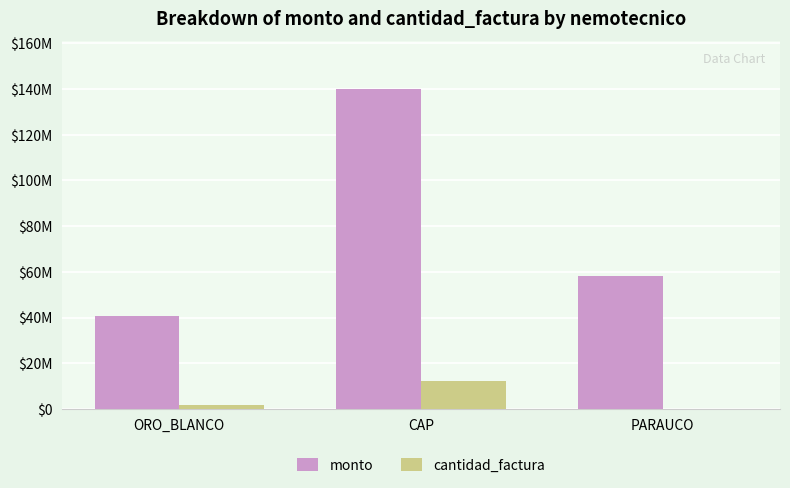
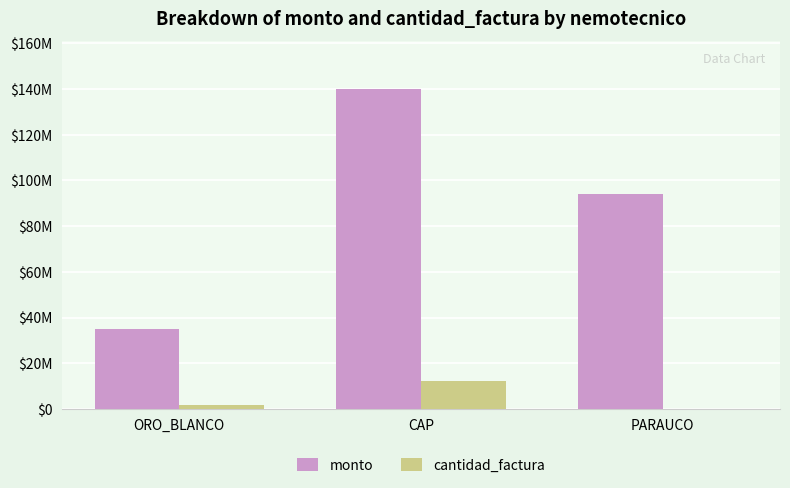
  {
    "monto": {
-     "ORO_BLANCO": "$41000000",
+     "ORO_BLANCO": "$35000000",
      "CAP": "$140000000",
-     "PARAUCO": "$58000000"
+     "PARAUCO": "$94000000"
    },
    "cantidad_factura": {
      "ORO_BLANCO": "$2000000",
      "CAP": "$12000000"
    }
  }
